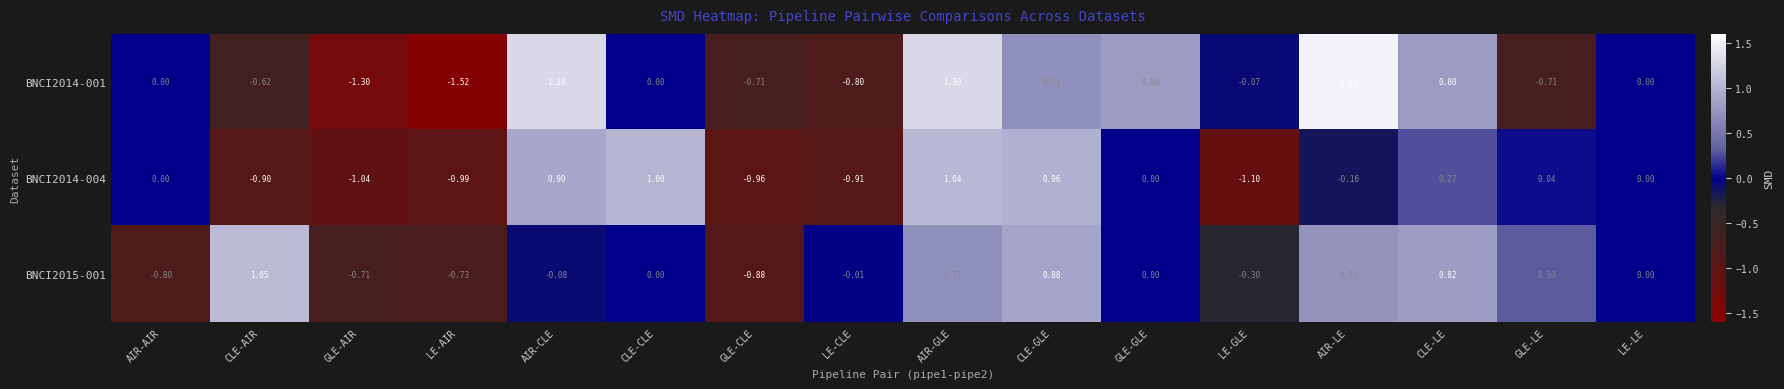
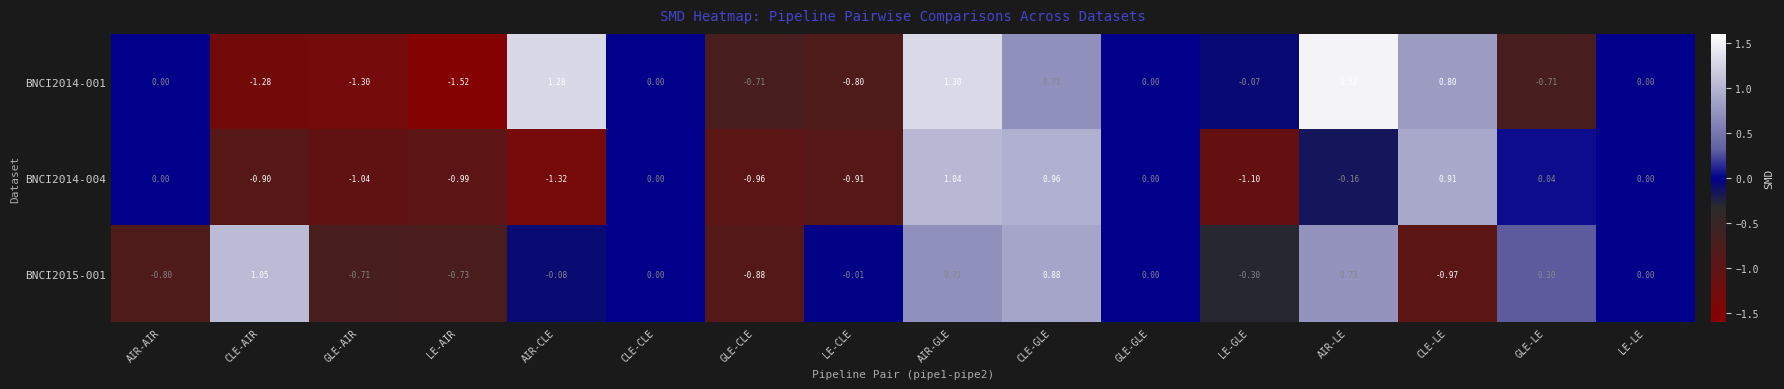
  {
    "BNCI2014-001": {
      "AIR-AIR": 0.00,
-     "CLE-AIR": -0.62,
+     "CLE-AIR": -1.28,
      "GLE-AIR": -1.30,
      "LE-AIR": -1.52,
      "CLE-CLE": 0.00,
      "GLE-CLE": -0.71,
      "LE-CLE": -0.80,
      "CLE-GLE": 0.71,
-     "GLE-GLE": 0.80,
+     "GLE-GLE": 0.00,
      "LE-GLE": -0.07,
      "CLE-LE": 0.80,
      "GLE-LE": -0.71,
      "LE-LE": 0.00
    },
    "BNCI2014-004": {
      "AIR-AIR": 0.00,
      "CLE-AIR": -0.90,
      "GLE-AIR": -1.04,
      "LE-AIR": -0.99,
-     "AIR-CLE": 0.90,
-     "CLE-CLE": 1.00,
+     "AIR-CLE": -1.32,
+     "CLE-CLE": 0.00,
      "GLE-CLE": -0.96,
      "LE-CLE": -0.91,
      "AIR-GLE": 1.04,
      "CLE-GLE": 0.96,
      "GLE-GLE": 0.00,
      "LE-GLE": -1.10,
      "AIR-LE": -0.16,
-     "CLE-LE": 0.27,
+     "CLE-LE": 0.91,
      "GLE-LE": 0.04,
      "LE-LE": 0.00
    },
    "BNCI2015-001": {
      "AIR-AIR": -0.80,
      "CLE-AIR": 1.05,
      "GLE-AIR": -0.71,
      "LE-AIR": -0.73,
      "AIR-CLE": -0.08,
      "CLE-CLE": 0.00,
      "GLE-CLE": -0.88,
      "LE-CLE": -0.01,
      "AIR-GLE": 0.71,
      "CLE-GLE": 0.88,
      "GLE-GLE": 0.00,
      "LE-GLE": -0.30,
      "AIR-LE": 0.73,
-     "CLE-LE": 0.82,
+     "CLE-LE": -0.97,
      "LE-LE": 0.00
    }
  }
